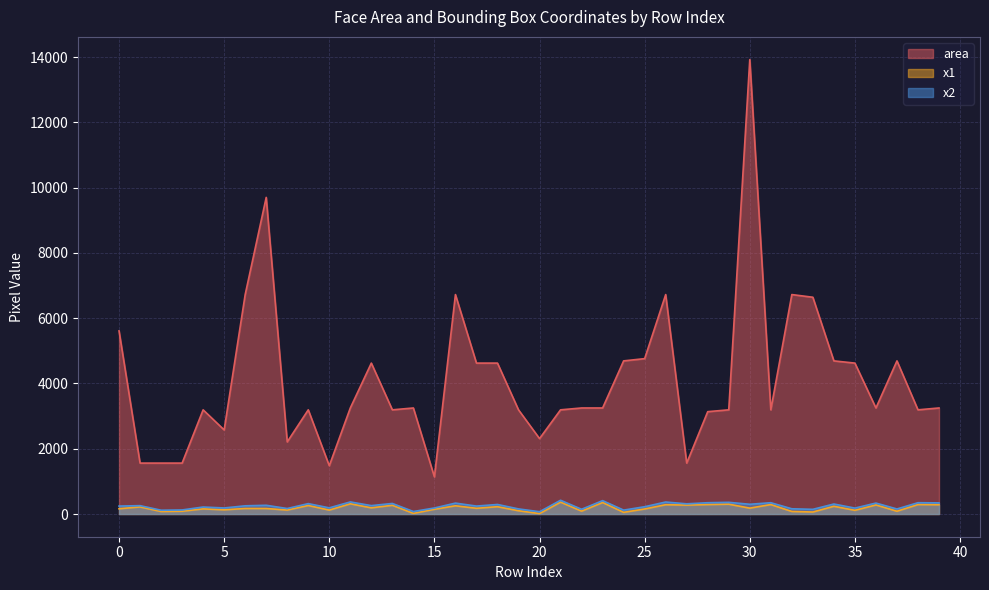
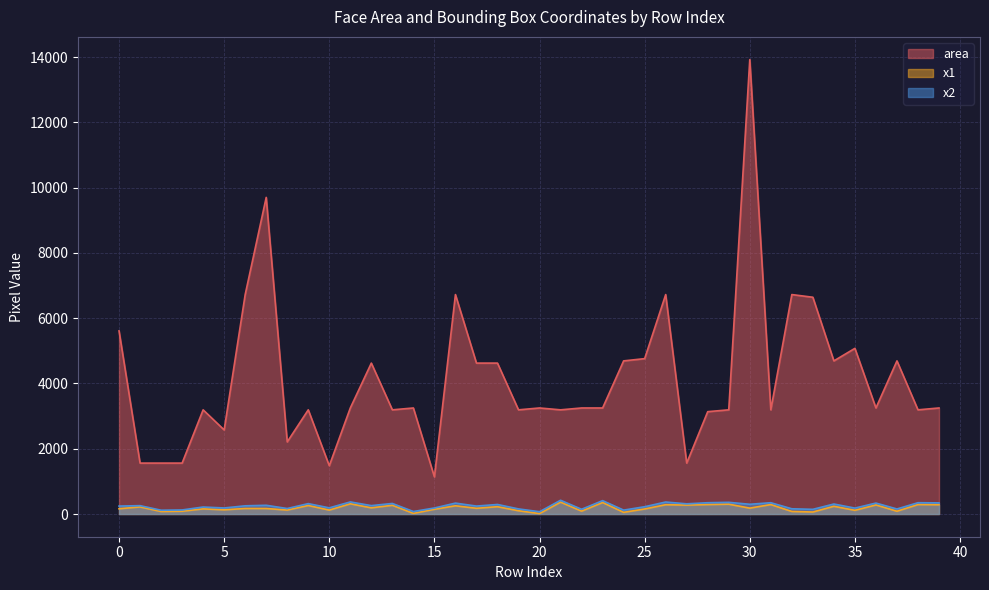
  {
    "area": {
      "0": 5600,
      "5": 2600,
      "10": 1500,
      "15": 1100,
-     "20": 2300,
+     "20": 3200,
      "25": 4800,
      "30": 13900,
-     "35": 4600
+     "35": 5100
    },
    "x1": {
      "0": 200,
      "30": 200
    },
    "x2": {
      "0": 200,
      "30": 300
    }
  }
